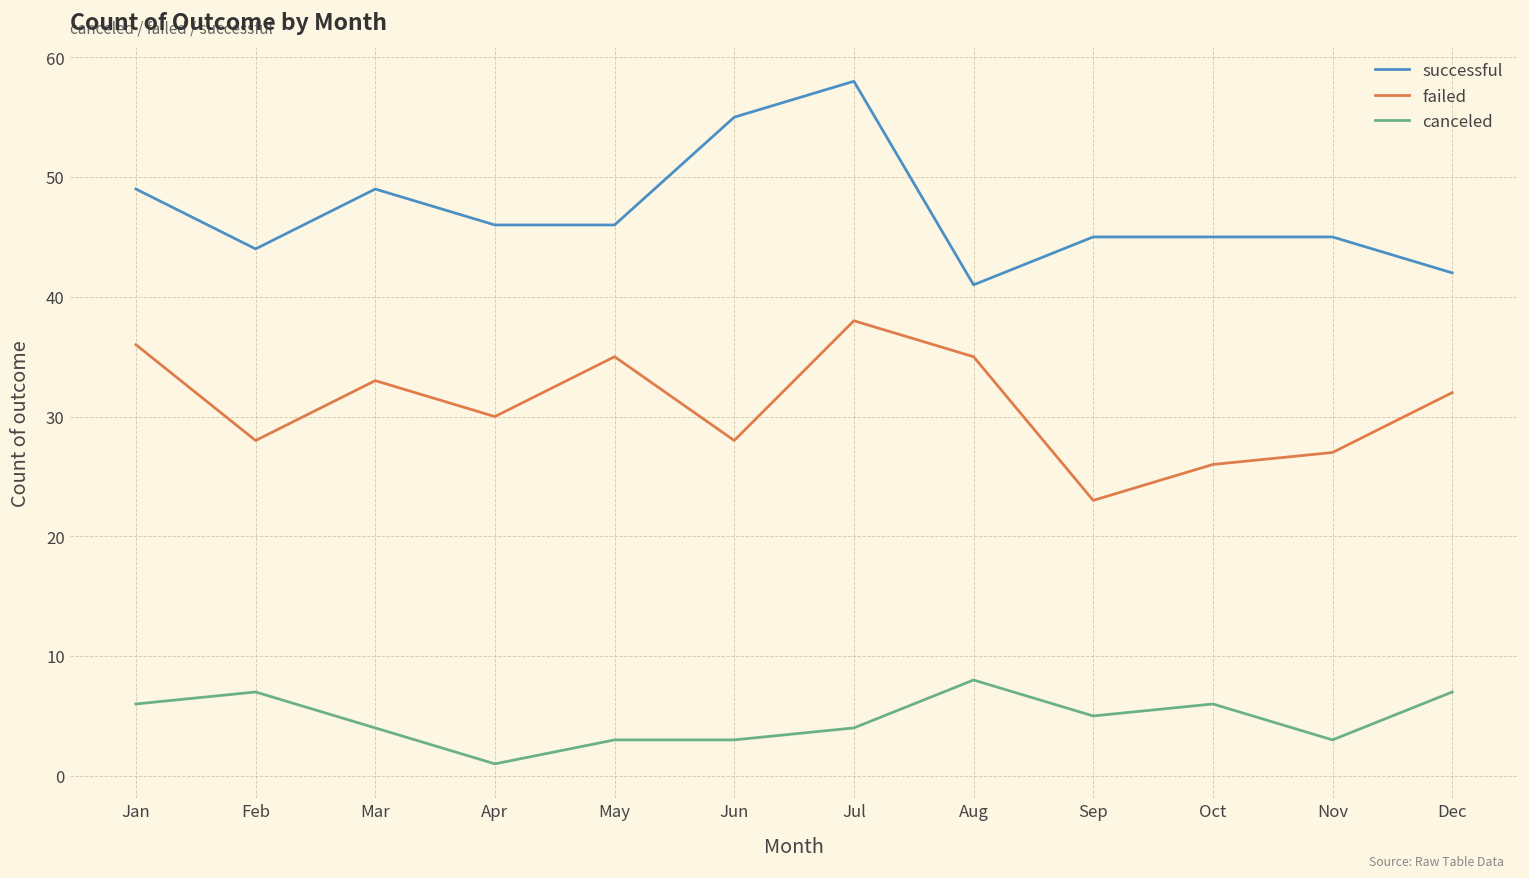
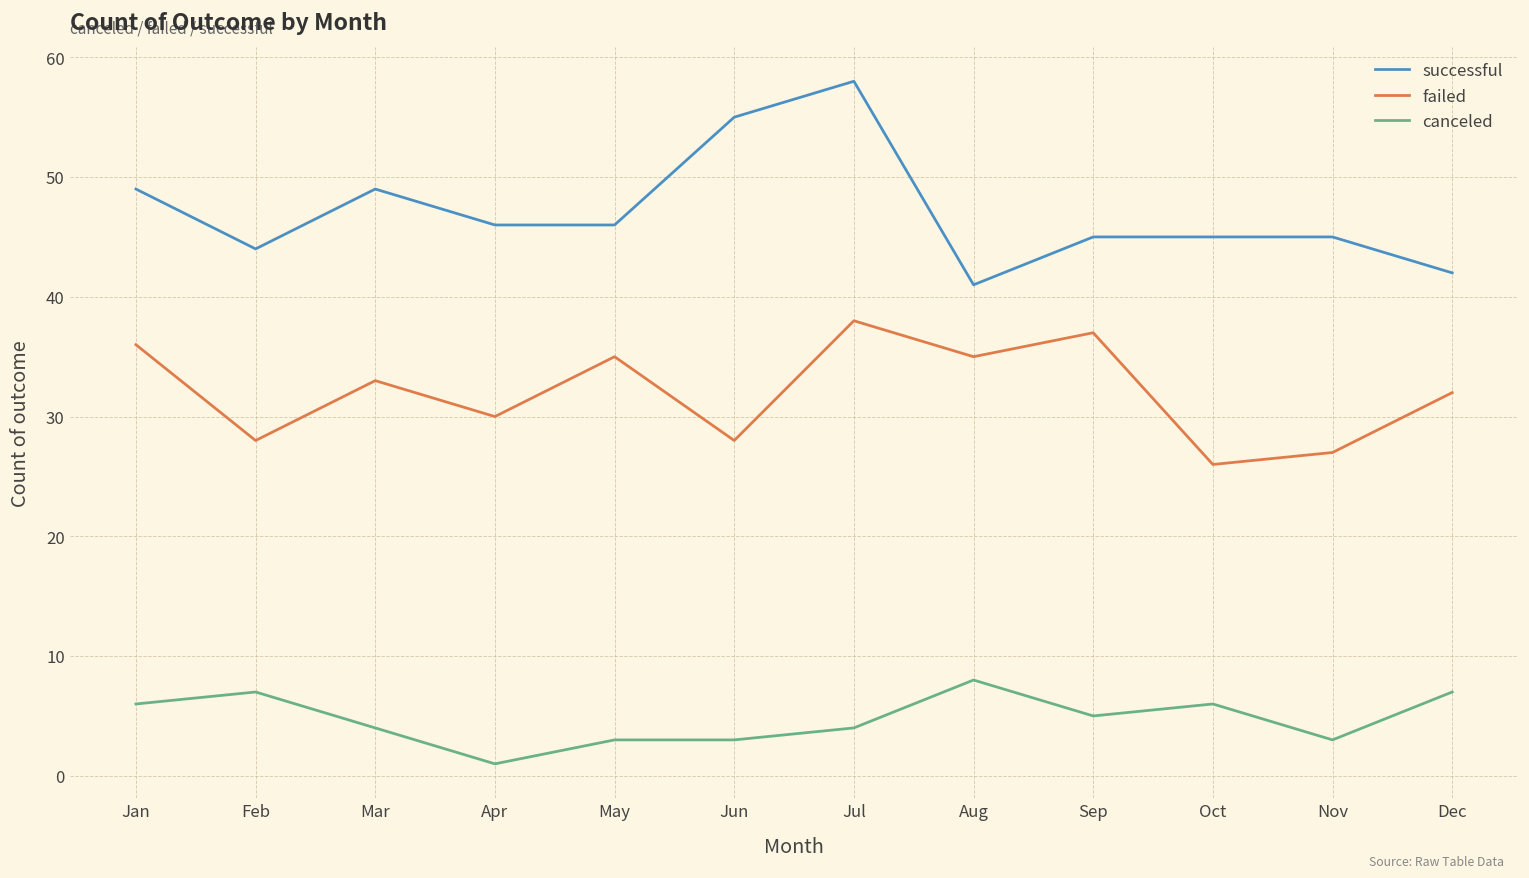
  {
    "successful": {
      "Jan": 49,
      "Feb": 44,
      "Mar": 49,
      "Apr": 46,
      "May": 46,
      "Jun": 55,
      "Jul": 58,
      "Aug": 41,
      "Sep": 45,
      "Oct": 45,
      "Nov": 45,
      "Dec": 42
    },
    "failed": {
      "Jan": 36,
      "Feb": 28,
      "Mar": 33,
      "Apr": 30,
      "May": 35,
      "Jun": 28,
      "Jul": 38,
      "Aug": 35,
-     "Sep": 23,
+     "Sep": 37,
      "Oct": 26,
      "Nov": 27,
      "Dec": 32
    },
    "canceled": {
      "Jan": 6,
      "Feb": 7,
      "Mar": 4,
      "Apr": 1,
      "May": 3,
      "Jun": 3,
      "Jul": 4,
      "Aug": 8,
      "Sep": 5,
      "Oct": 6,
      "Nov": 3,
      "Dec": 7
    }
  }
